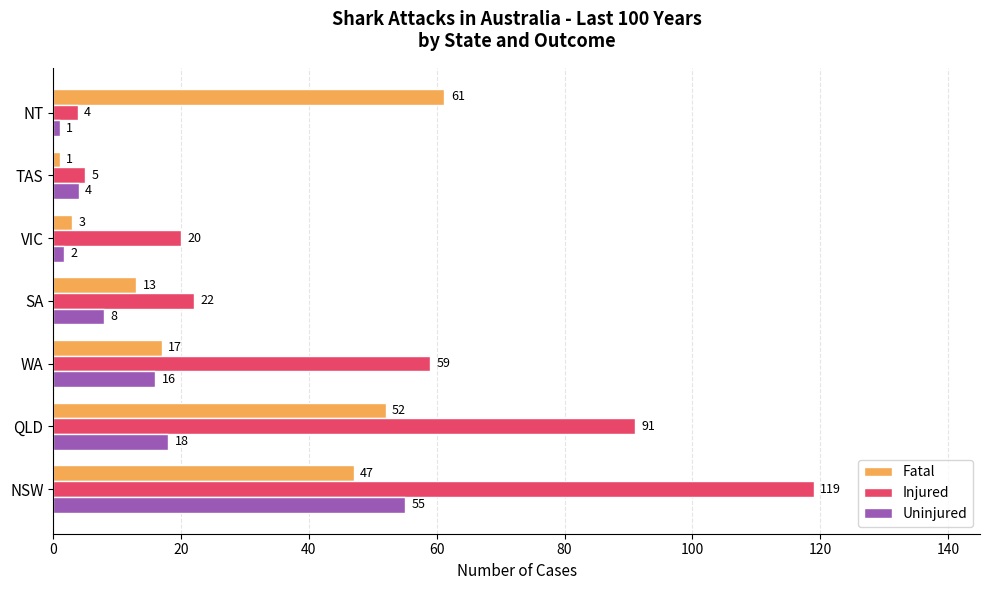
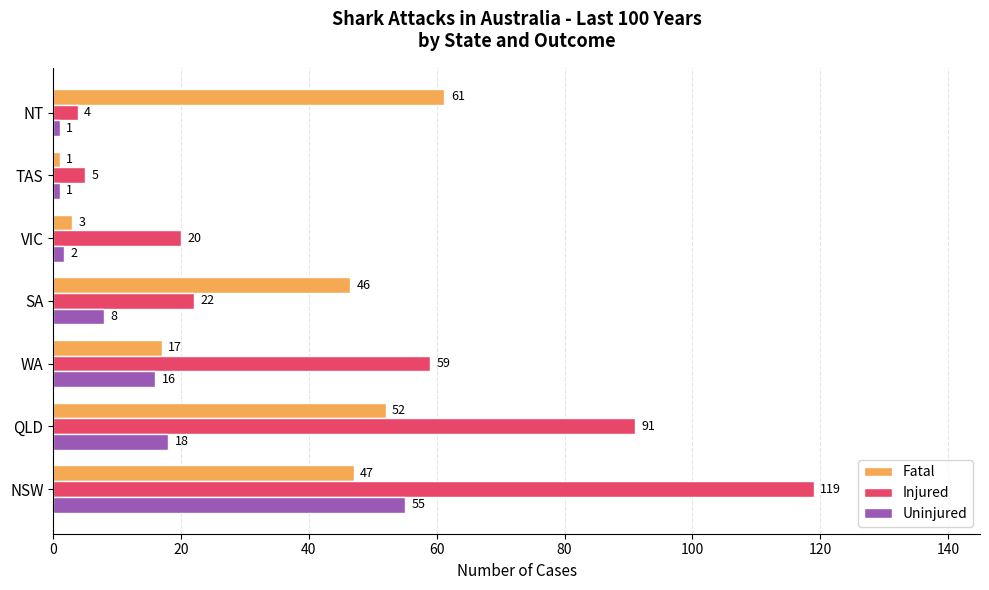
  {
    "Fatal": {
      "NT": 61,
      "TAS": 1,
      "VIC": 3,
-     "SA": 13,
+     "SA": 46,
      "WA": 17,
      "QLD": 52,
      "NSW": 47
    },
    "Injured": {
      "NT": 4,
      "TAS": 5,
      "VIC": 20,
      "SA": 22,
      "WA": 59,
      "QLD": 91,
      "NSW": 119
    },
    "Uninjured": {
      "NT": 1,
-     "TAS": 4,
+     "TAS": 1,
      "VIC": 2,
      "SA": 8,
      "WA": 16,
      "QLD": 18,
      "NSW": 55
    }
  }
